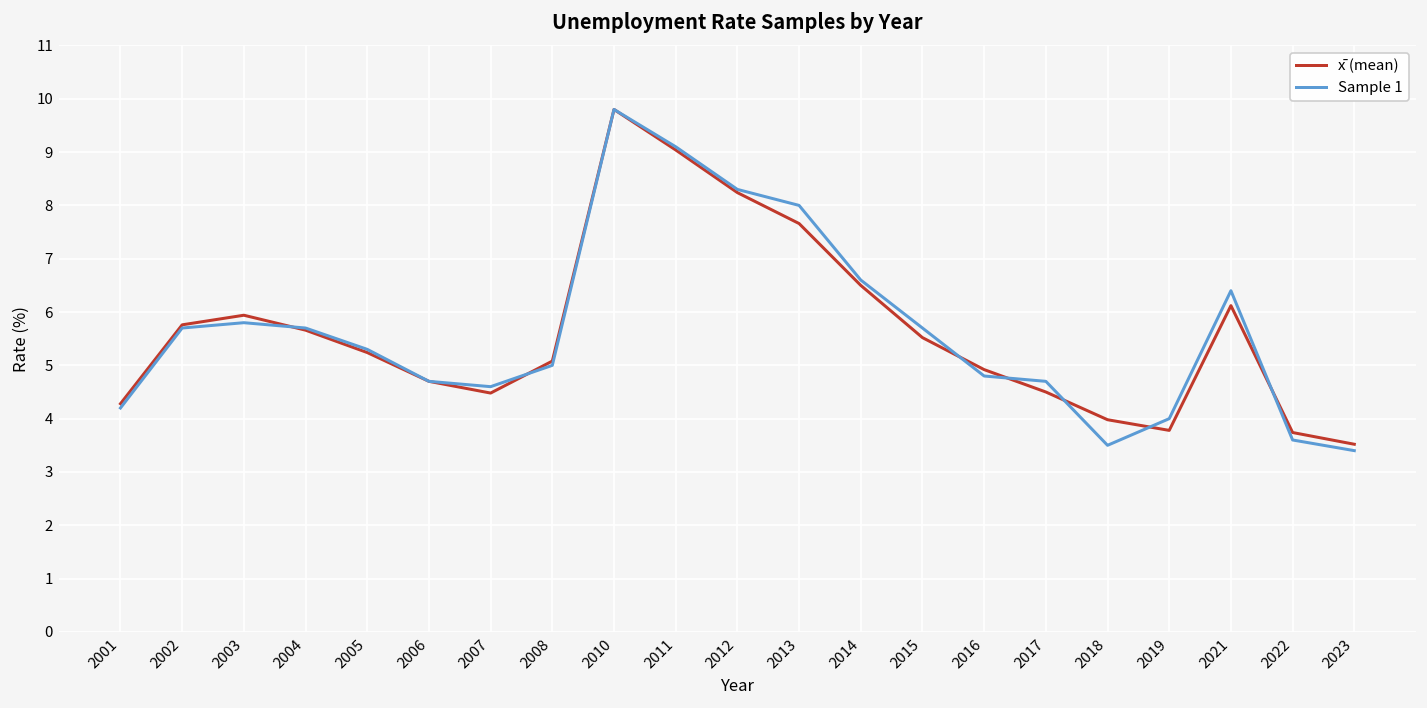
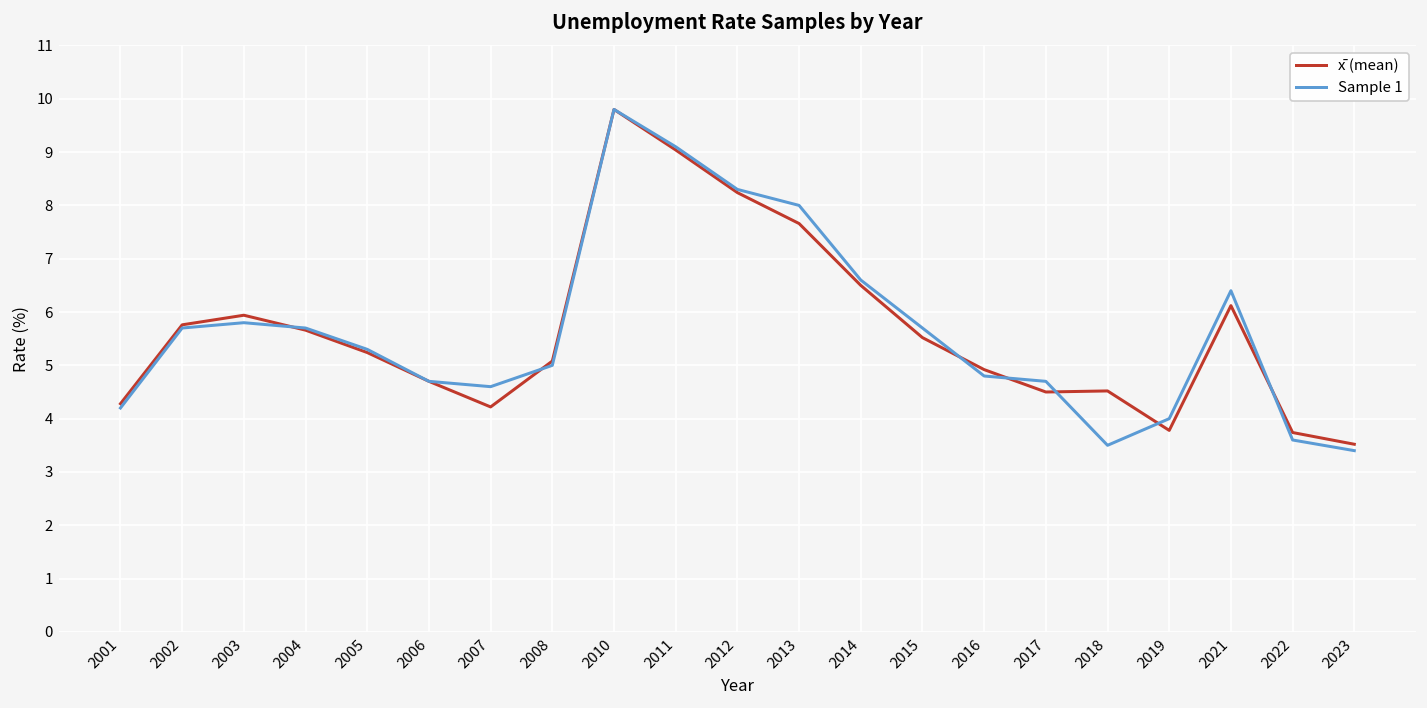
  {
    "x̄ (mean)": {
      "2001": 4.3,
      "2002": 5.8,
      "2003": 5.9,
      "2005": 5.2,
-     "2007": 4.5,
+     "2007": 4.2,
      "2008": 5.1,
      "2011": 9.0,
      "2012": 8.2,
      "2013": 7.7,
      "2014": 6.5,
      "2015": 5.5,
      "2016": 4.9,
      "2017": 4.5,
-     "2018": 4.0,
+     "2018": 4.5,
      "2019": 3.8,
      "2021": 6.1,
      "2022": 3.7,
      "2023": 3.5
    },
    "Sample 1": {
      "2001": 4.2,
      "2002": 5.7,
      "2003": 5.8,
      "2005": 5.3,
      "2007": 4.6,
      "2008": 5.0,
      "2011": 9.1,
      "2012": 8.3,
      "2013": 8.0,
      "2014": 6.6,
      "2015": 5.7,
      "2016": 4.8,
      "2017": 4.7,
      "2018": 3.5,
      "2019": 4.0,
      "2021": 6.4,
      "2022": 3.6,
      "2023": 3.4
    }
  }
